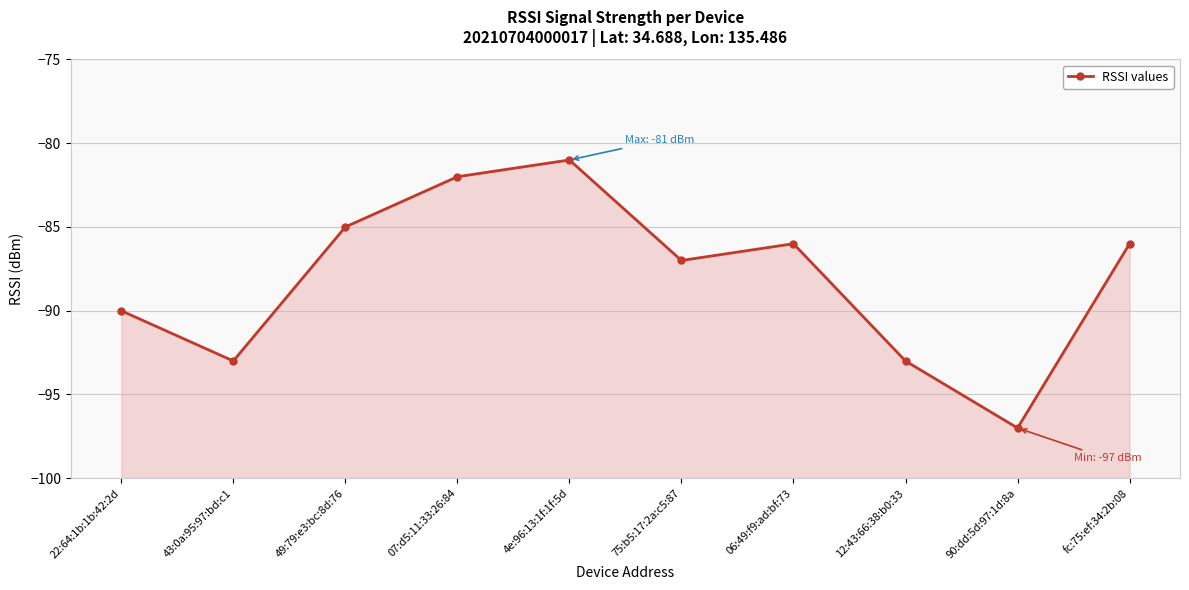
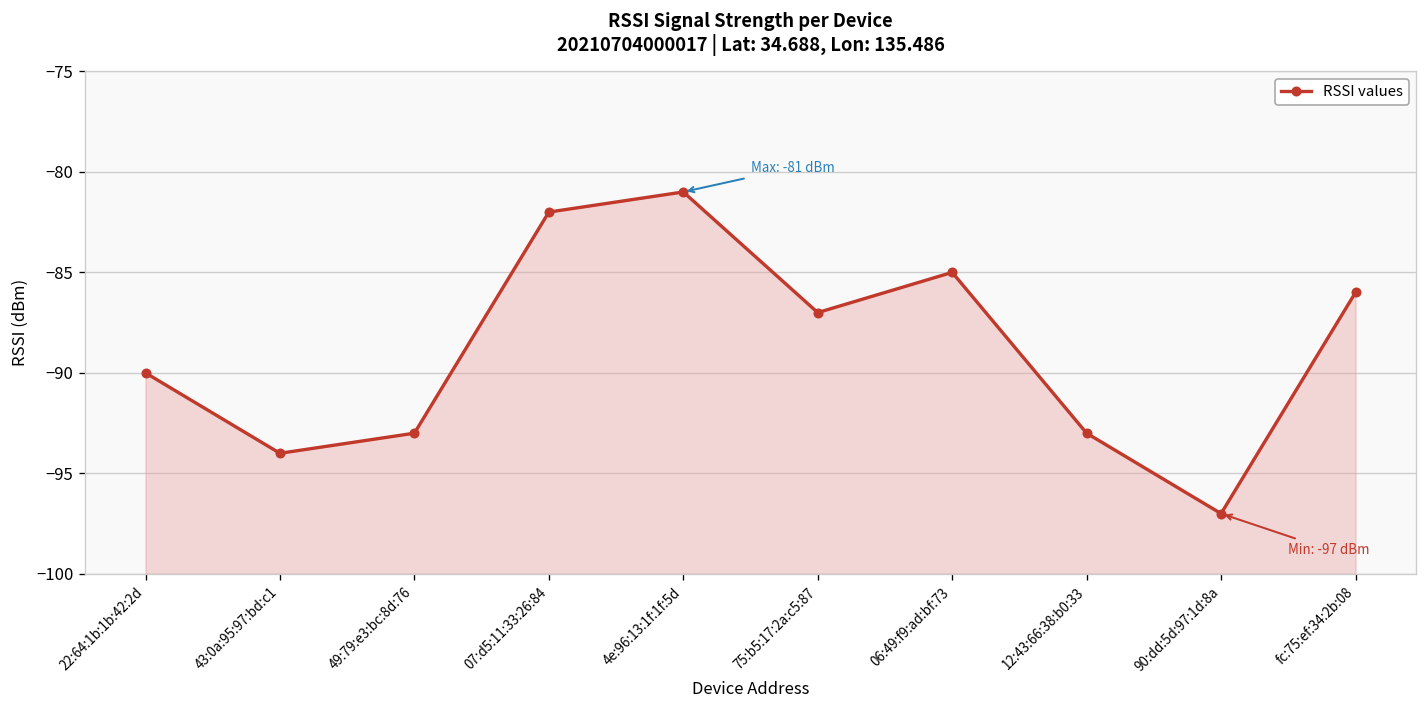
  {
    "22:64:1b:1b:42:2d": -90,
-   "43:0a:95:97:bd:c1": -93,
-   "49:79:e3:bc:8d:76": -85,
+   "43:0a:95:97:bd:c1": -94,
+   "49:79:e3:bc:8d:76": -93,
    "07:d5:11:33:26:84": -82,
    "75:b5:17:2a:c5:87": -87,
-   "06:49:f9:ad:bf:73": -86,
+   "06:49:f9:ad:bf:73": -85,
    "12:43:66:38:b0:33": -93,
    "fc:75:ef:34:2b:08": -86
  }
